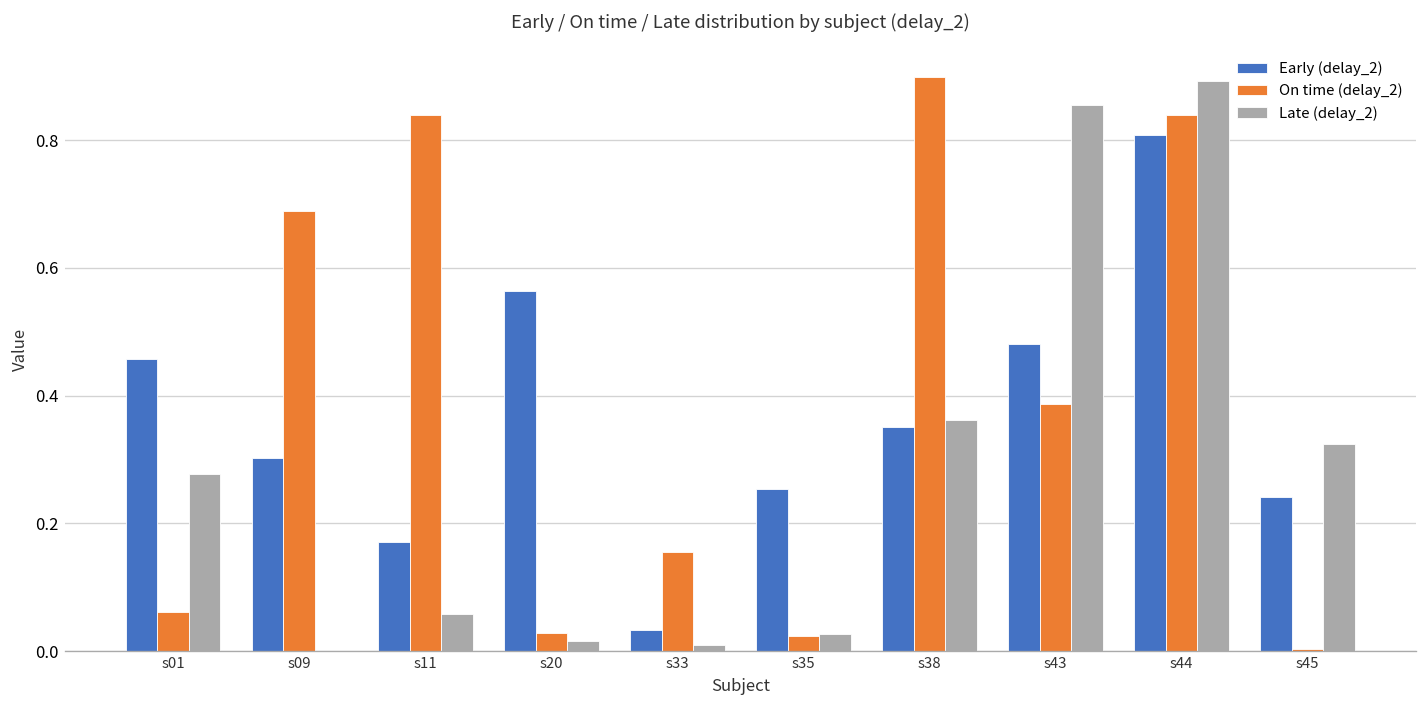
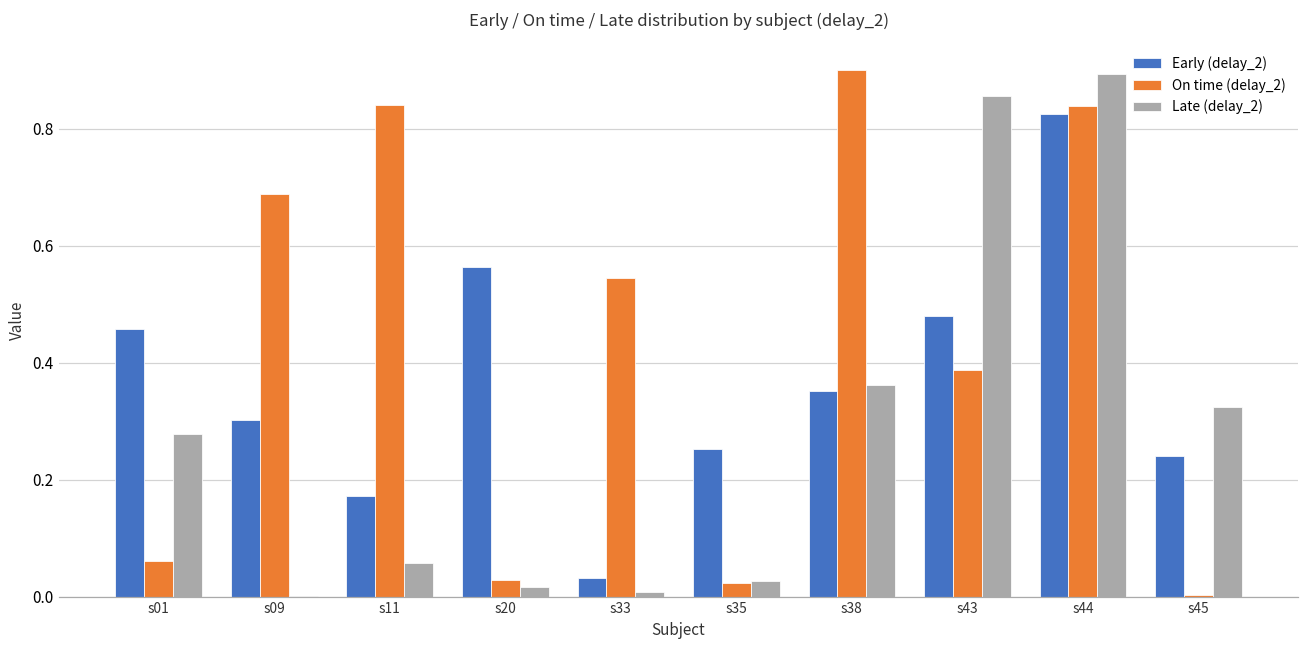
  {
    "Early (delay_2)": {
      "s01": 0.46,
      "s09": 0.30,
      "s11": 0.17,
      "s20": 0.56,
      "s33": 0.03,
      "s35": 0.25,
      "s38": 0.35,
      "s43": 0.48,
-     "s44": 0.81,
+     "s44": 0.83,
      "s45": 0.24
    },
    "On time (delay_2)": {
      "s01": 0.06,
      "s09": 0.69,
      "s11": 0.84,
      "s20": 0.03,
-     "s33": 0.16,
+     "s33": 0.54,
      "s35": 0.02,
      "s38": 0.90,
      "s43": 0.39,
      "s44": 0.84
    },
    "Late (delay_2)": {
      "s01": 0.28,
      "s11": 0.06,
      "s20": 0.02,
      "s33": 0.01,
      "s35": 0.03,
      "s38": 0.36,
      "s43": 0.85,
      "s44": 0.89,
      "s45": 0.32
    }
  }
